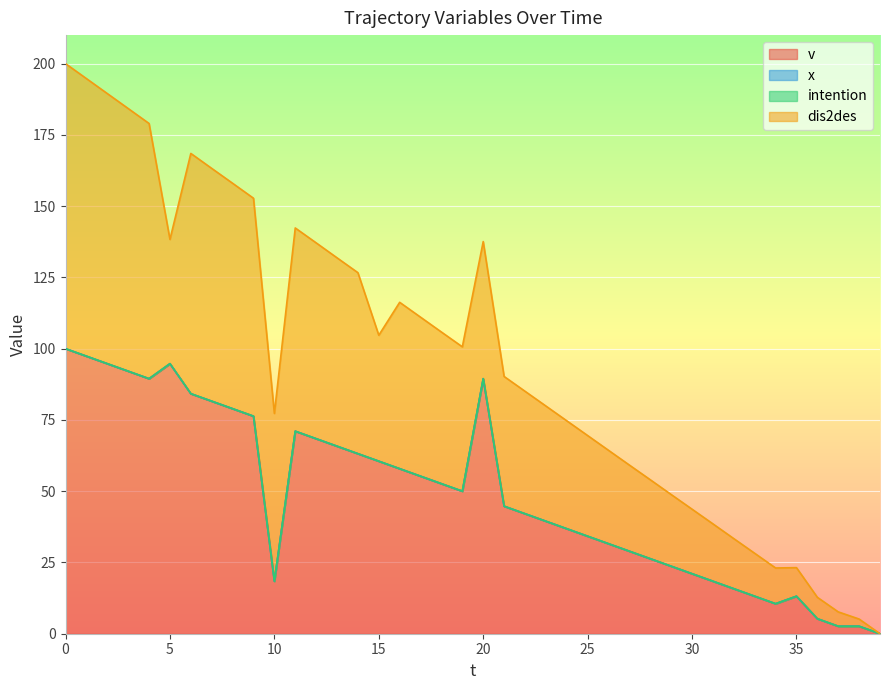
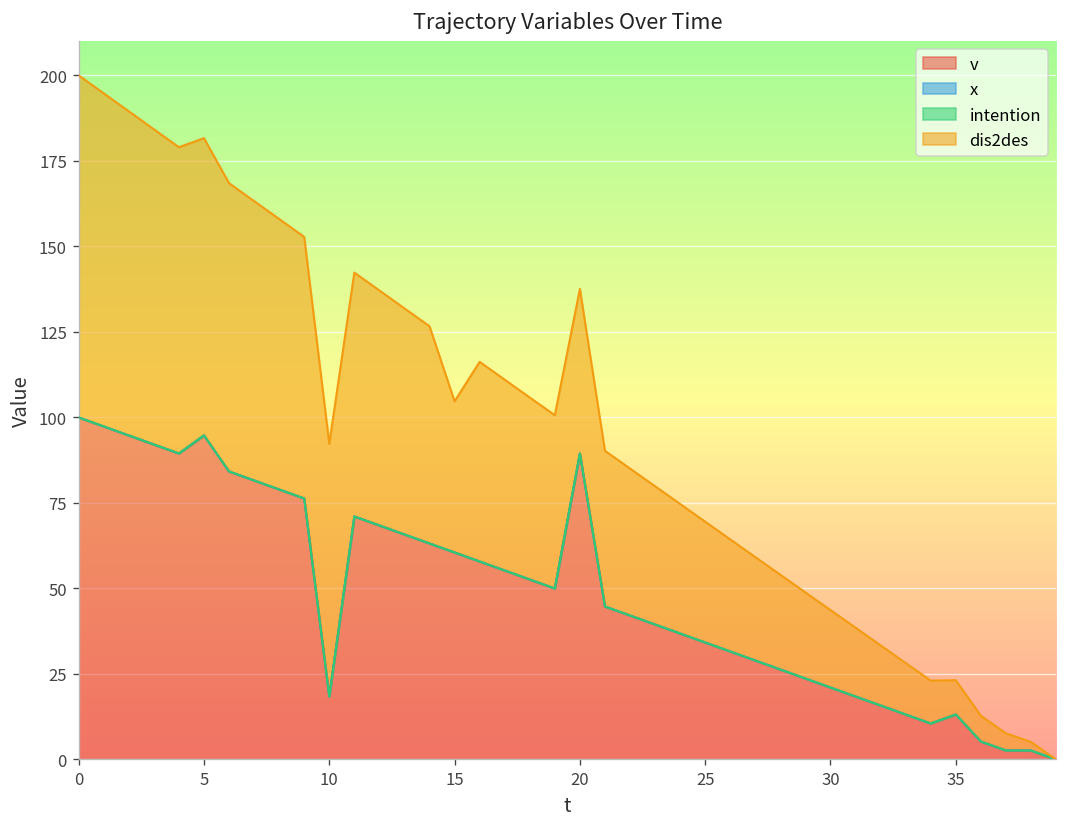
  {
    "dis2des": {
      "0": 100,
-     "5": 44,
-     "10": 59,
+     "5": 87,
+     "10": 74,
      "15": 44,
      "20": 48,
      "25": 35,
      "30": 23,
      "35": 10
    }
  }
